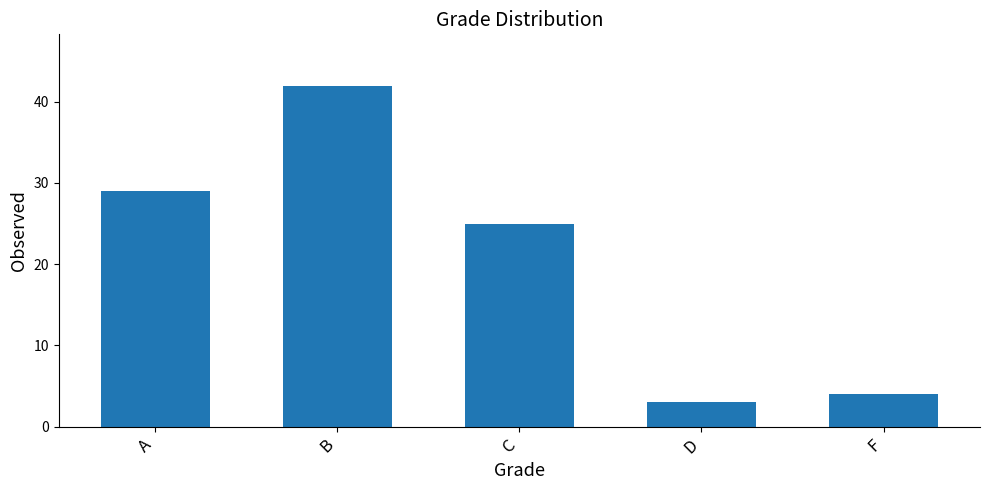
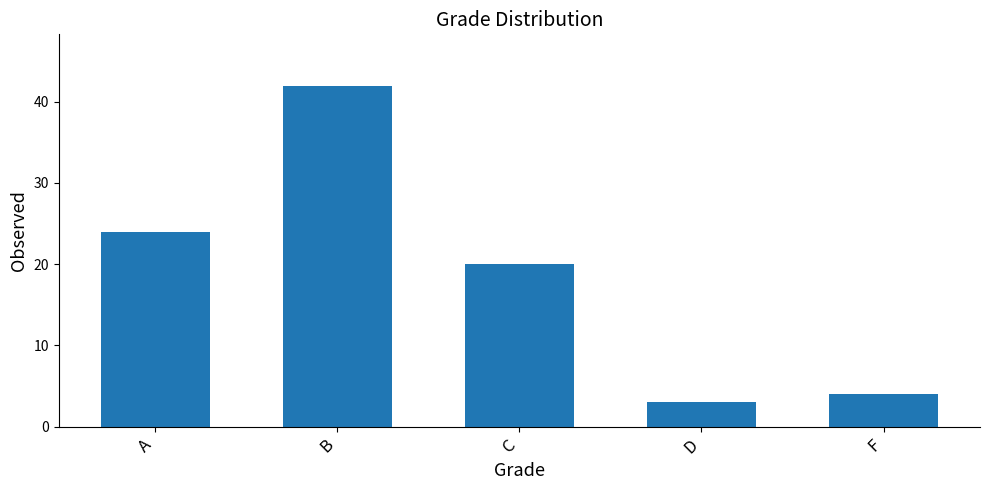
  {
-   "A": 29,
+   "A": 24,
    "B": 42,
-   "C": 25,
+   "C": 20,
    "D": 3,
    "F": 4
  }
